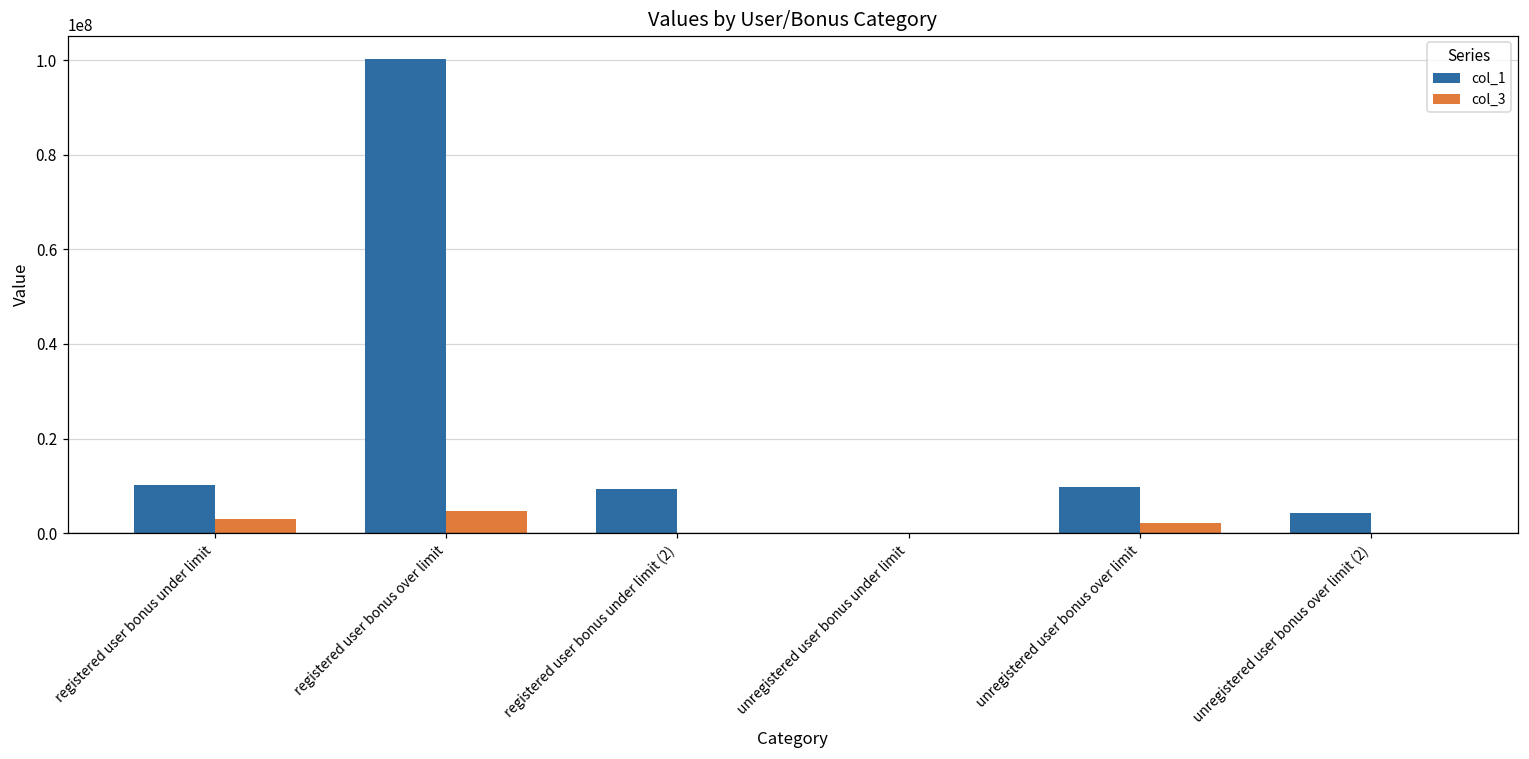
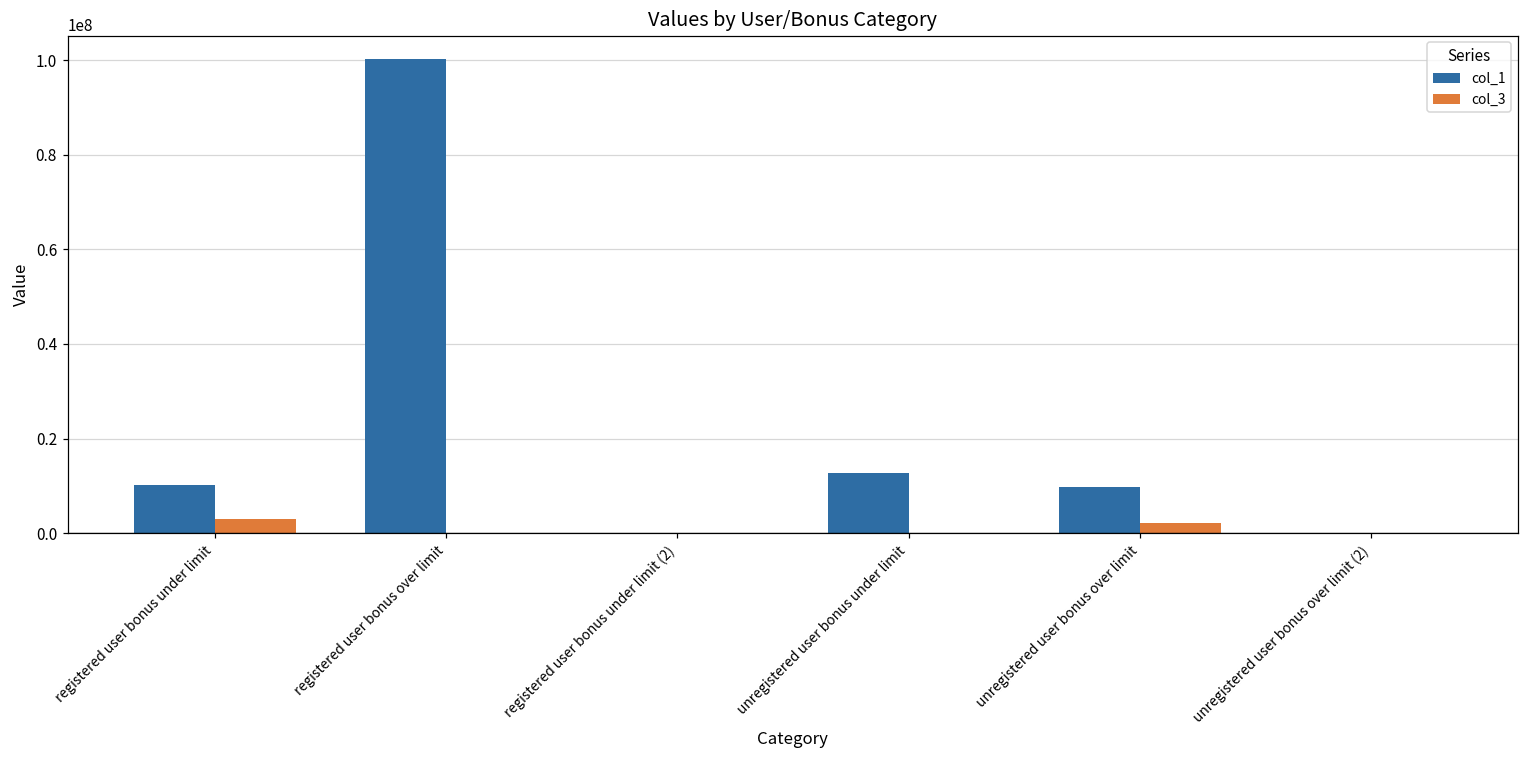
  {
    "col_1": {
      "registered user bonus under limit": 10000000,
      "registered user bonus over limit": 100000000,
-     "registered user bonus under limit (2)": 9000000,
-     "unregistered user bonus under limit": 0,
+     "registered user bonus under limit (2)": 0,
+     "unregistered user bonus under limit": 13000000,
      "unregistered user bonus over limit": 10000000,
-     "unregistered user bonus over limit (2)": 4000000
+     "unregistered user bonus over limit (2)": 0
    },
    "col_3": {
      "registered user bonus under limit": 3000000,
-     "registered user bonus over limit": 5000000,
+     "registered user bonus over limit": 0,
      "registered user bonus under limit (2)": 0,
      "unregistered user bonus over limit": 2000000,
      "unregistered user bonus over limit (2)": 0
    }
  }
